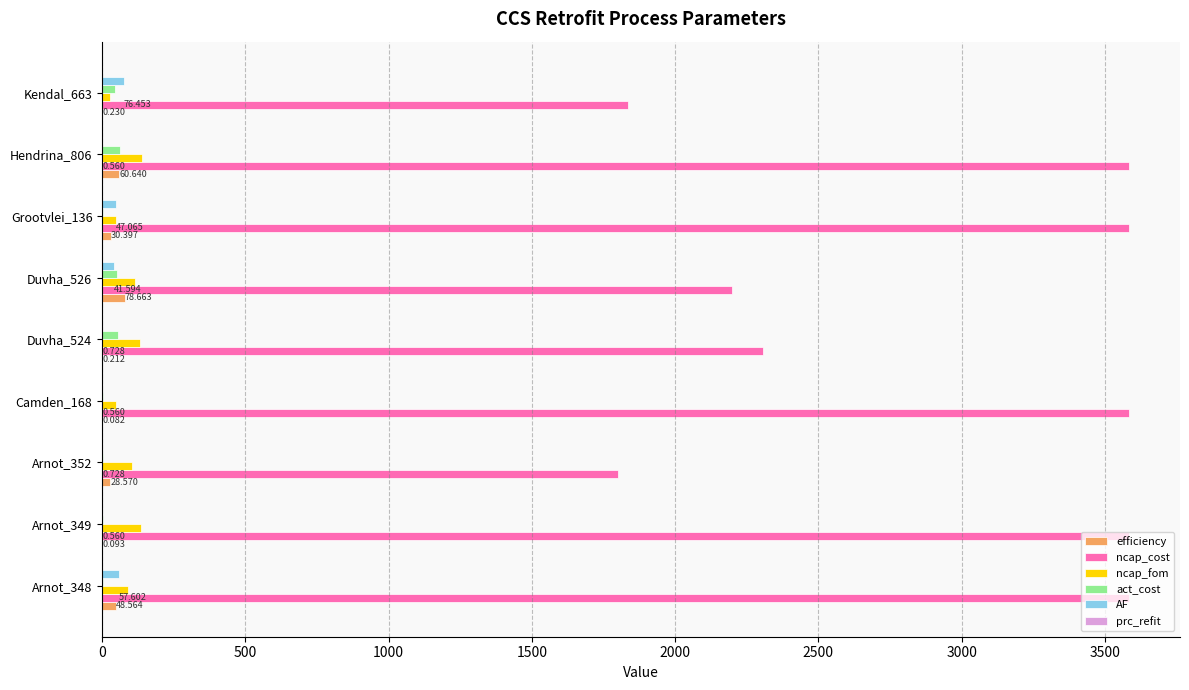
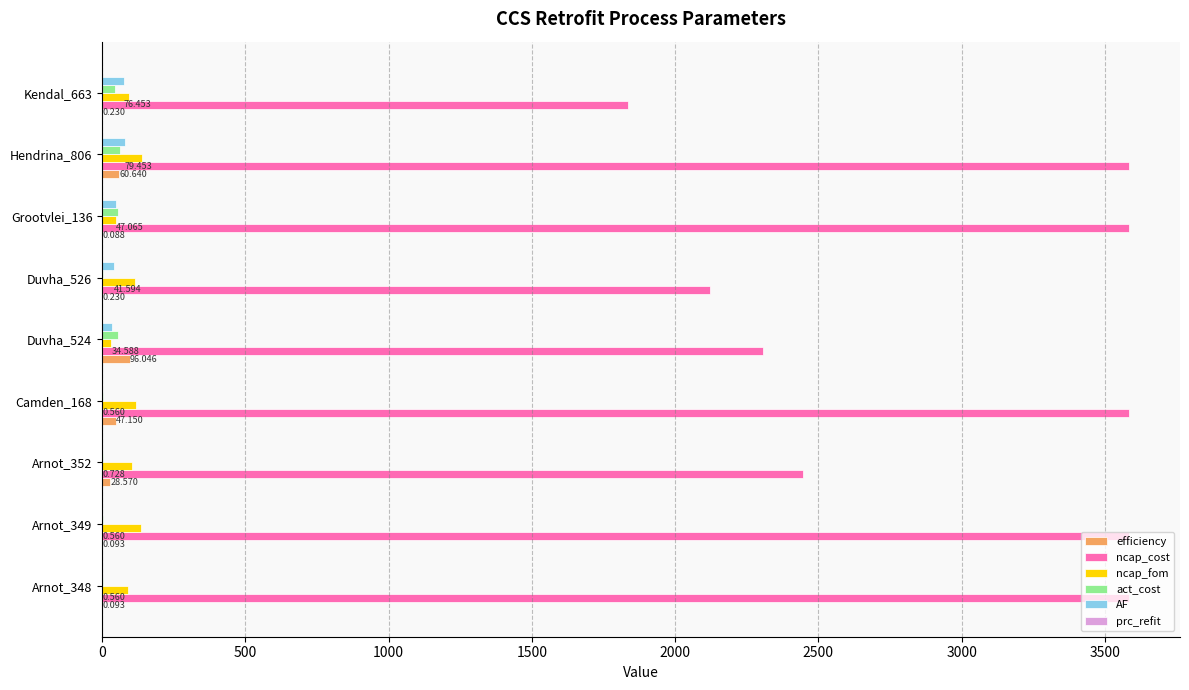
  {
    "efficiency": {
      "Kendal_663": 0.230,
      "Hendrina_806": 60.640,
-     "Grootvlei_136": 30.397,
-     "Duvha_526": 78.663,
-     "Duvha_524": 0.212,
-     "Camden_168": 0.082,
+     "Grootvlei_136": 0.088,
+     "Duvha_526": 0.230,
+     "Duvha_524": 96.046,
+     "Camden_168": 47.150,
      "Arnot_352": 28.570,
      "Arnot_349": 0.093,
-     "Arnot_348": 48.564
+     "Arnot_348": 0.093
    },
    "ncap_cost": {
-     "Duvha_526": 2200,
-     "Arnot_352": 1800
+     "Duvha_526": 2120,
+     "Arnot_352": 2450
    },
    "ncap_fom": {
-     "Kendal_663": 30,
+     "Kendal_663": 90,
      "Hendrina_806": 140,
      "Grootvlei_136": 50,
      "Duvha_526": 110,
-     "Duvha_524": 130,
-     "Camden_168": 50,
+     "Duvha_524": 30,
+     "Camden_168": 120,
      "Arnot_352": 110,
      "Arnot_349": 140,
      "Arnot_348": 90
    },
    "act_cost": {
      "Kendal_663": 50,
      "Hendrina_806": 60,
-     "Grootvlei_136": 0,
-     "Duvha_526": 50,
+     "Grootvlei_136": 50,
+     "Duvha_526": 0,
      "Duvha_524": 60
    },
    "AF": {
      "Kendal_663": 76.453,
-     "Hendrina_806": 0.560,
+     "Hendrina_806": 79.453,
      "Grootvlei_136": 47.065,
      "Duvha_526": 41.594,
-     "Duvha_524": 0.728,
+     "Duvha_524": 34.588,
      "Camden_168": 0.560,
      "Arnot_352": 0.728,
      "Arnot_349": 0.560,
-     "Arnot_348": 57.602
+     "Arnot_348": 0.560
    }
  }
